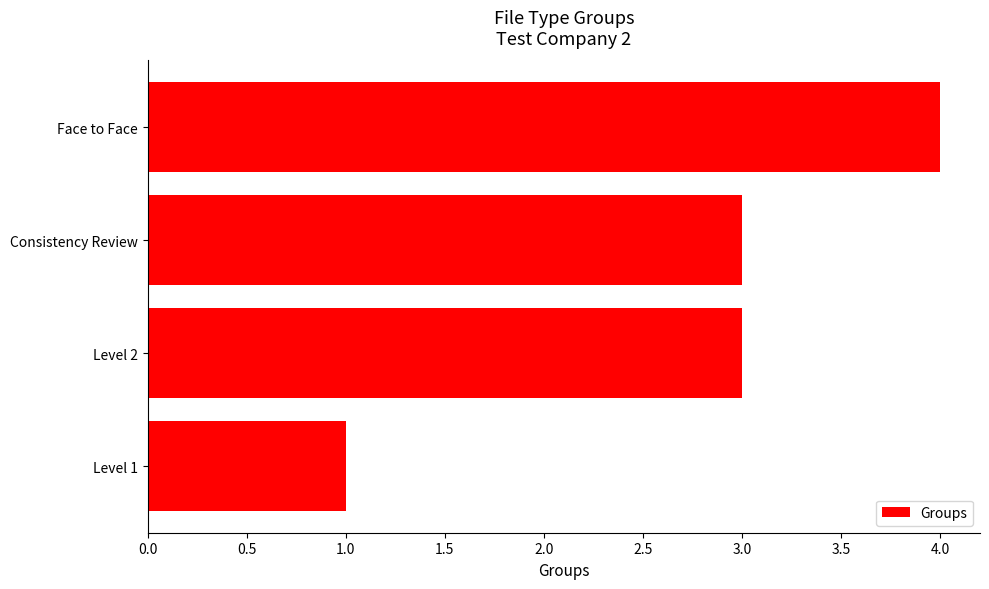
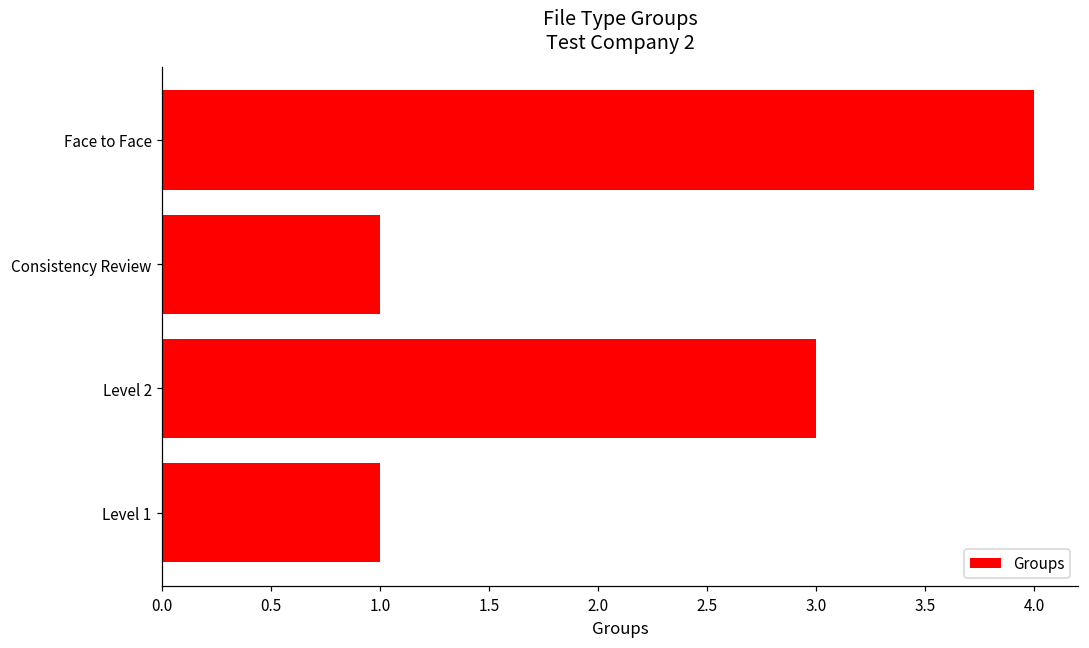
  {
    "Face to Face": 4,
-   "Consistency Review": 3,
+   "Consistency Review": 1,
    "Level 2": 3,
    "Level 1": 1
  }
